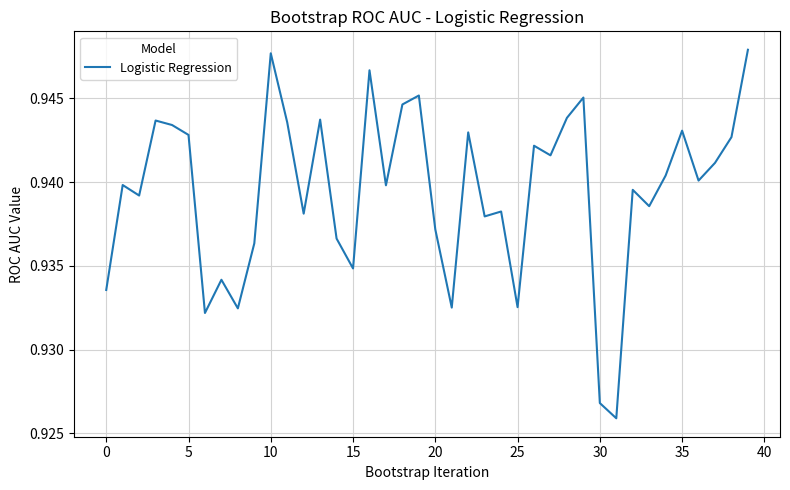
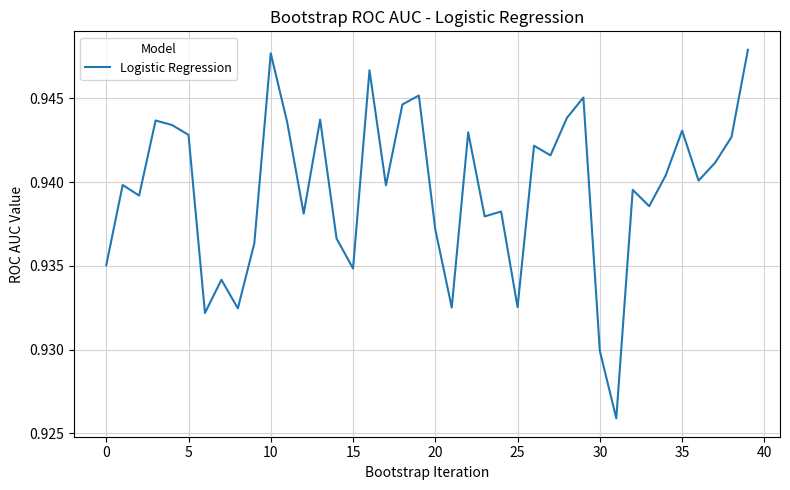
  {
-   "0": 0.9336,
+   "0": 0.9350,
    "5": 0.9428,
    "10": 0.9477,
    "15": 0.9348,
    "20": 0.9372,
    "25": 0.9325,
-   "30": 0.9268,
+   "30": 0.9299,
    "35": 0.9431
  }
